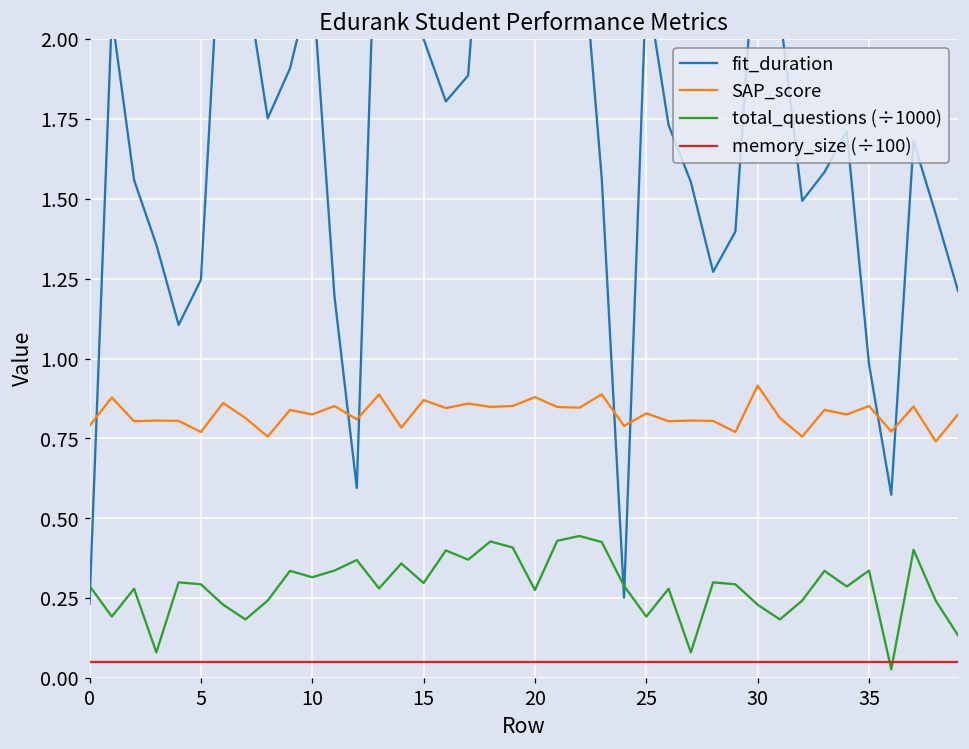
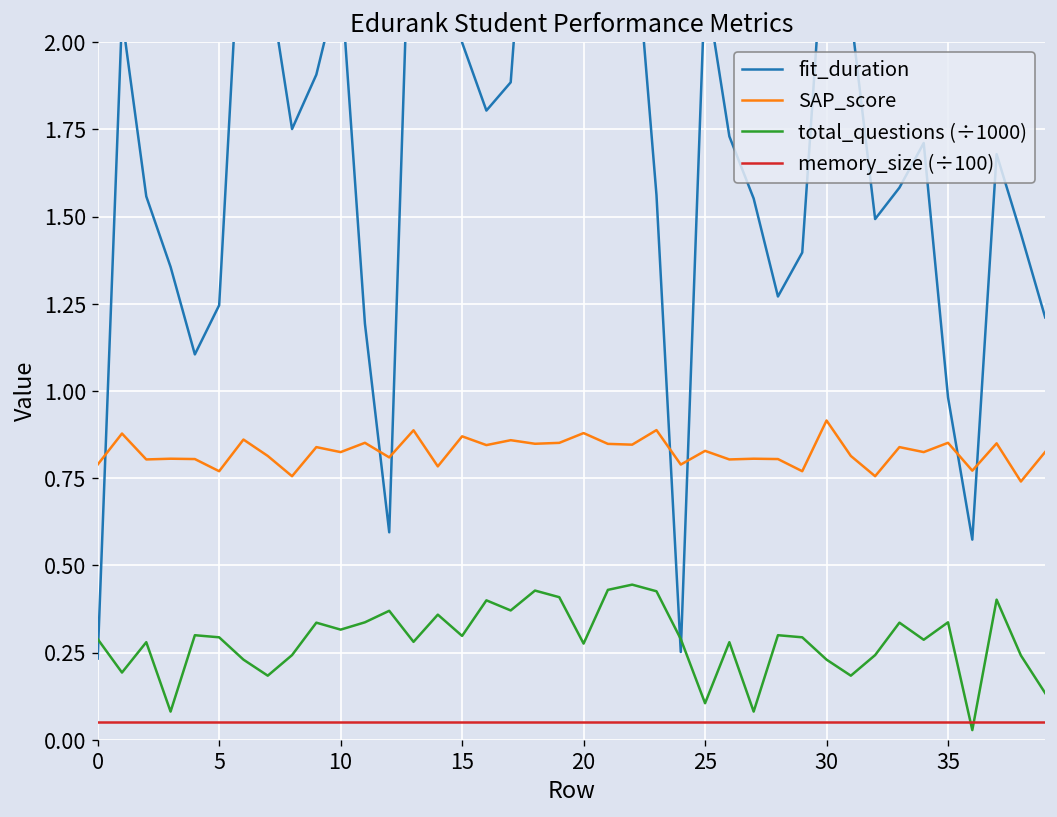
  {
    "fit_duration": {
      "0": 0.23,
      "5": 1.25,
      "15": 2.00,
      "35": 0.98
    },
    "SAP_score": {
      "0": 0.79,
      "5": 0.77,
      "10": 0.82,
      "15": 0.87,
      "20": 0.88,
      "25": 0.83,
      "30": 0.92,
      "35": 0.85
    },
    "total_questions (÷1000)": {
      "0": 0.29,
      "5": 0.29,
      "10": 0.32,
      "15": 0.30,
      "20": 0.28,
-     "25": 0.19,
+     "25": 0.11,
      "30": 0.23,
      "35": 0.34
    },
    "memory_size (÷100)": {
      "0": 0.05,
      "5": 0.05,
      "10": 0.05,
      "15": 0.05,
      "20": 0.05,
      "25": 0.05,
      "30": 0.05,
      "35": 0.05
    }
  }
